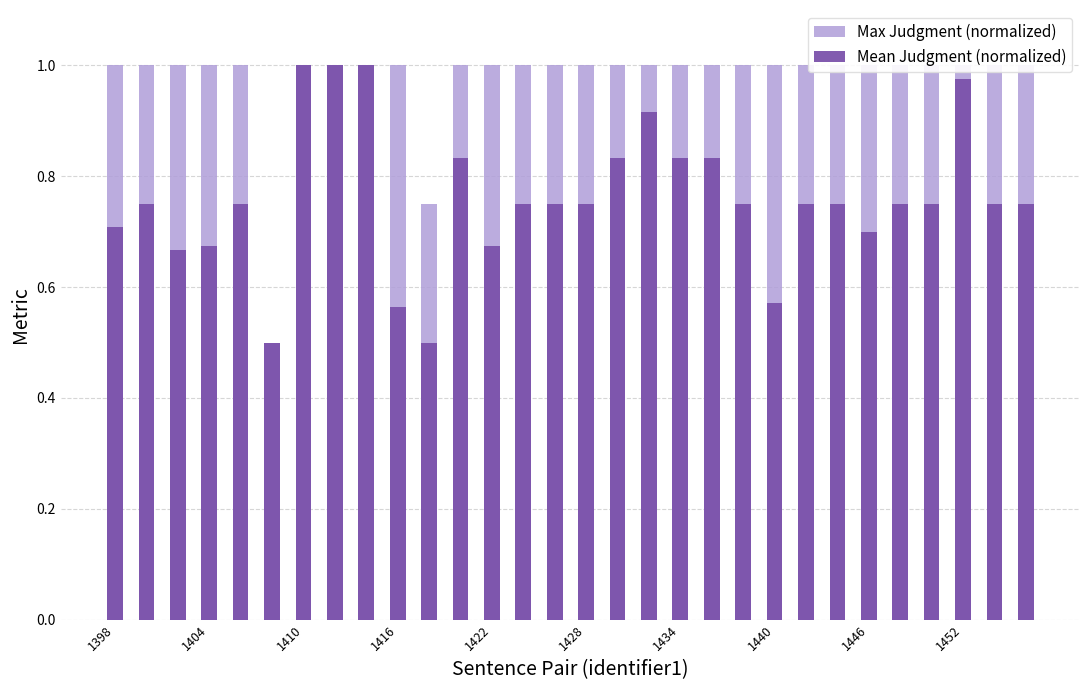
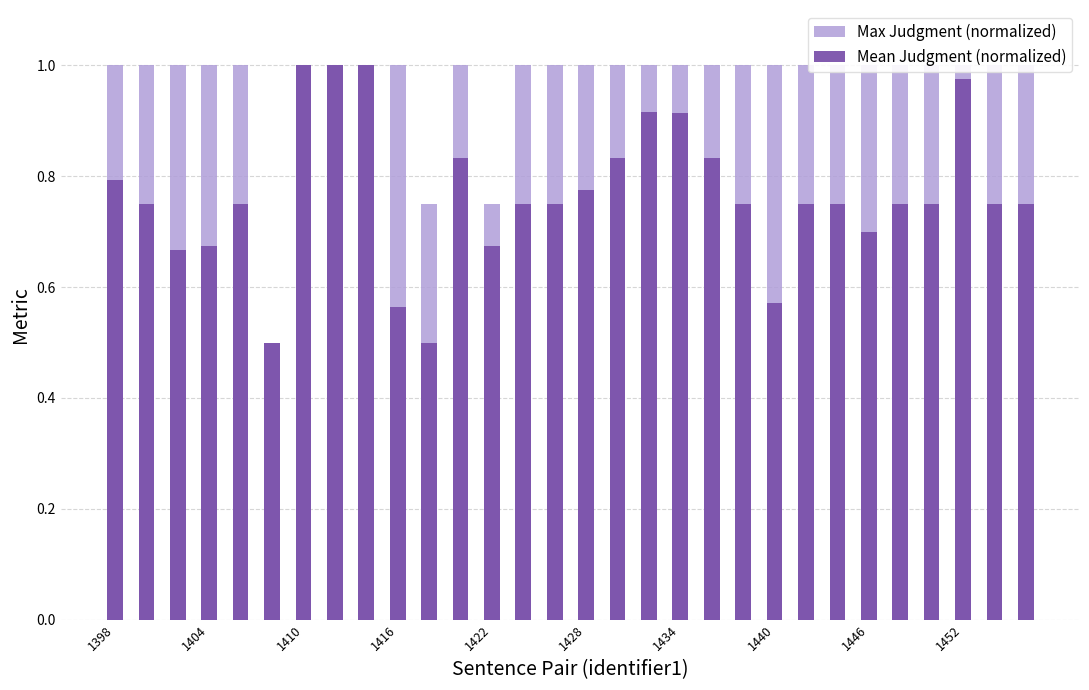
  {
    "Max Judgment (normalized)": {
      "1398": 1.00,
      "1404": 1.00,
      "1410": 1.00,
      "1416": 1.00,
-     "1422": 1.00,
+     "1422": 0.75,
      "1428": 1.00,
      "1434": 1.00,
      "1440": 1.00
    },
    "Mean Judgment (normalized)": {
-     "1398": 0.71,
+     "1398": 0.79,
      "1410": 1.00,
-     "1428": 0.75,
-     "1434": 0.83
+     "1428": 0.78,
+     "1434": 0.91
    }
  }
